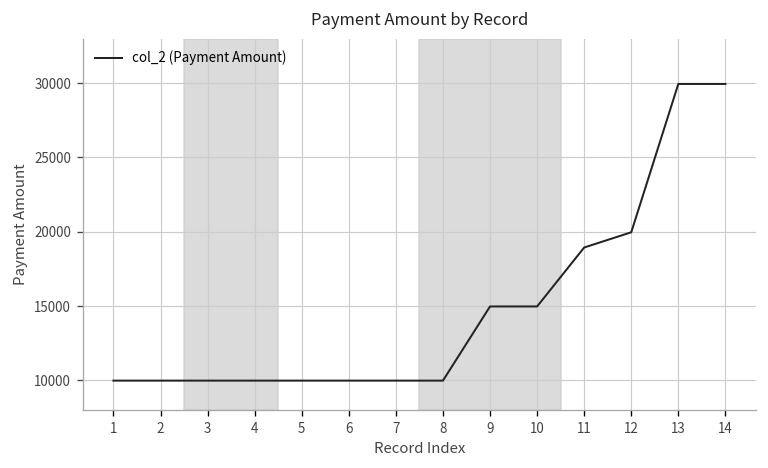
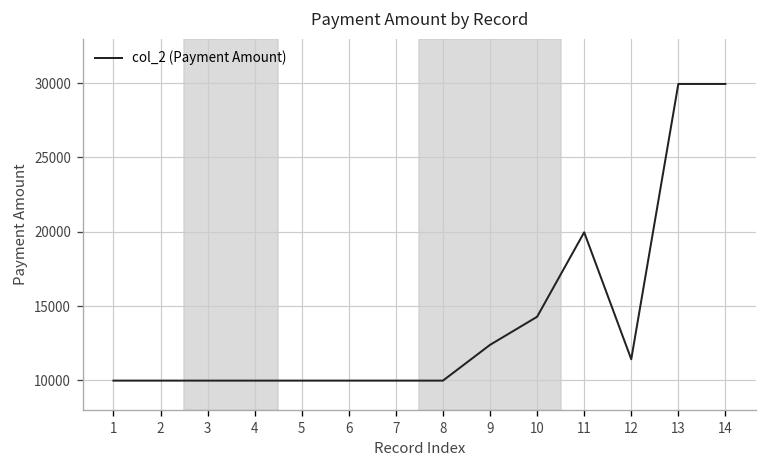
  {
    "1": 10000,
    "2": 10000,
    "3": 10000,
    "4": 10000,
    "5": 10000,
    "6": 10000,
    "7": 10000,
    "8": 10000,
-   "9": 15000,
-   "10": 15000,
-   "11": 18900,
-   "12": 20000,
+   "9": 12400,
+   "10": 14300,
+   "11": 20000,
+   "12": 11400,
    "13": 29900,
    "14": 29900
  }
